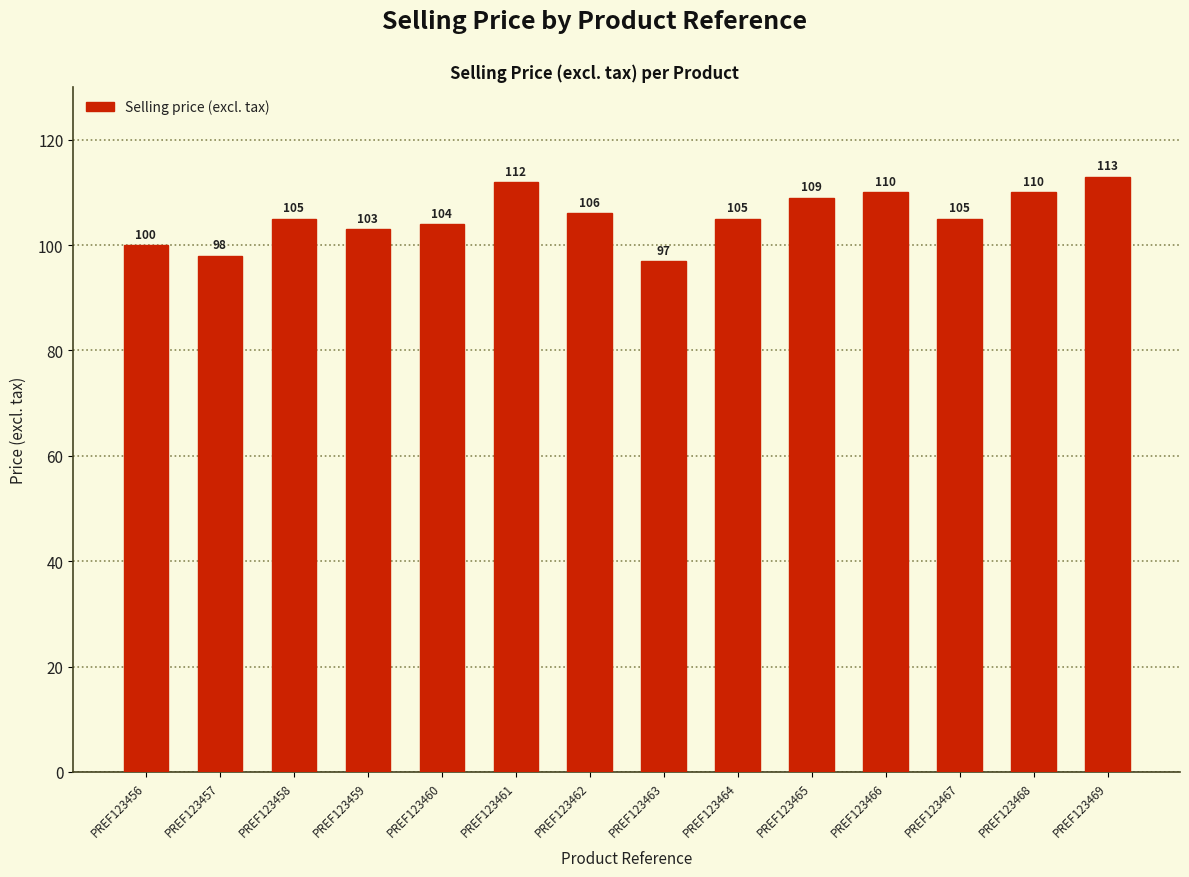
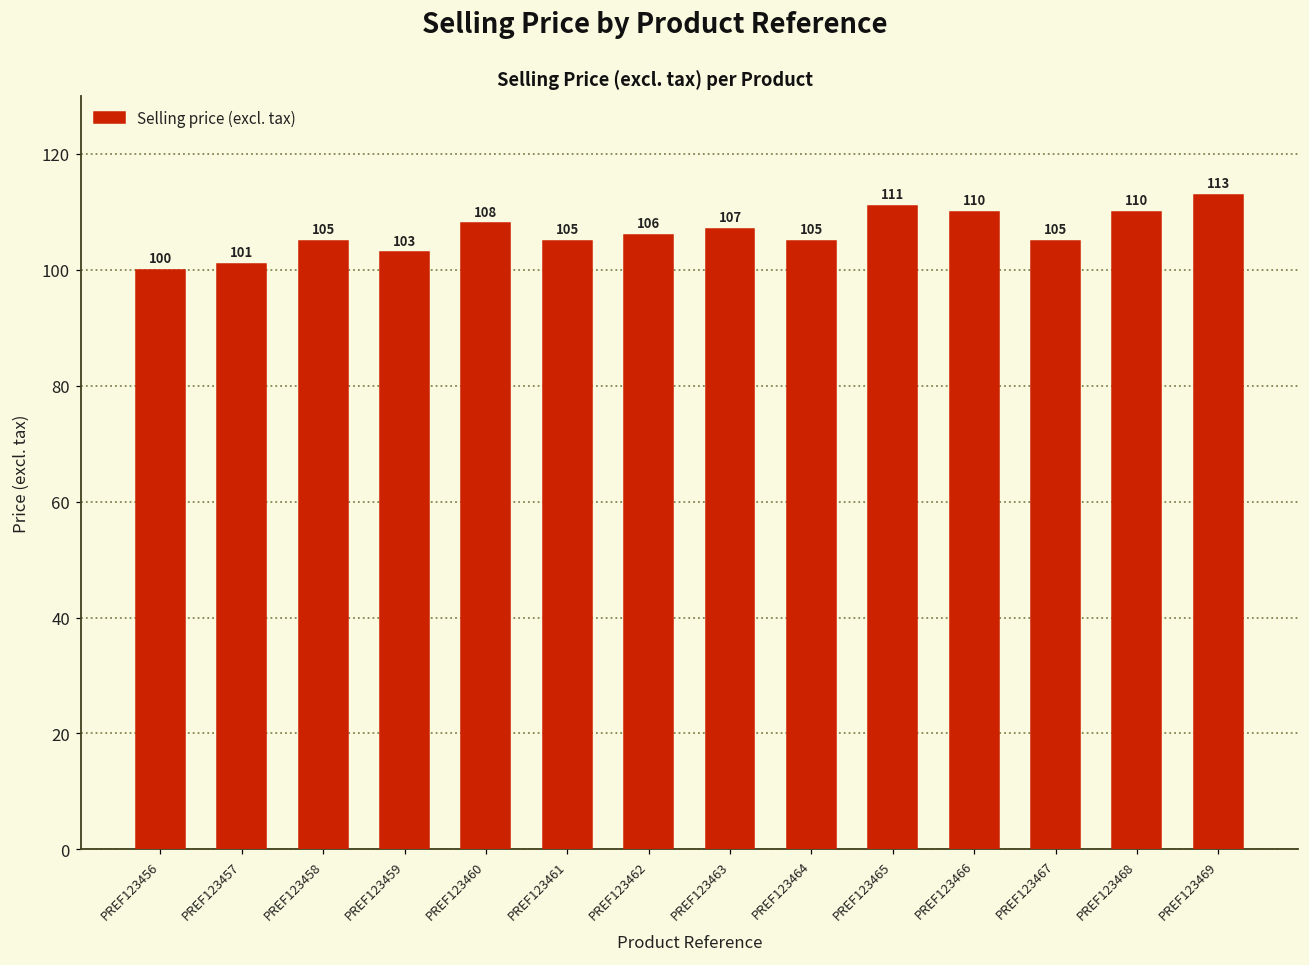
  {
    "PREF123456": 100,
-   "PREF123457": 98,
+   "PREF123457": 101,
    "PREF123458": 105,
    "PREF123459": 103,
-   "PREF123460": 104,
-   "PREF123461": 112,
+   "PREF123460": 108,
+   "PREF123461": 105,
    "PREF123462": 106,
-   "PREF123463": 97,
+   "PREF123463": 107,
    "PREF123464": 105,
-   "PREF123465": 109,
+   "PREF123465": 111,
    "PREF123466": 110,
    "PREF123467": 105,
    "PREF123468": 110,
    "PREF123469": 113
  }
